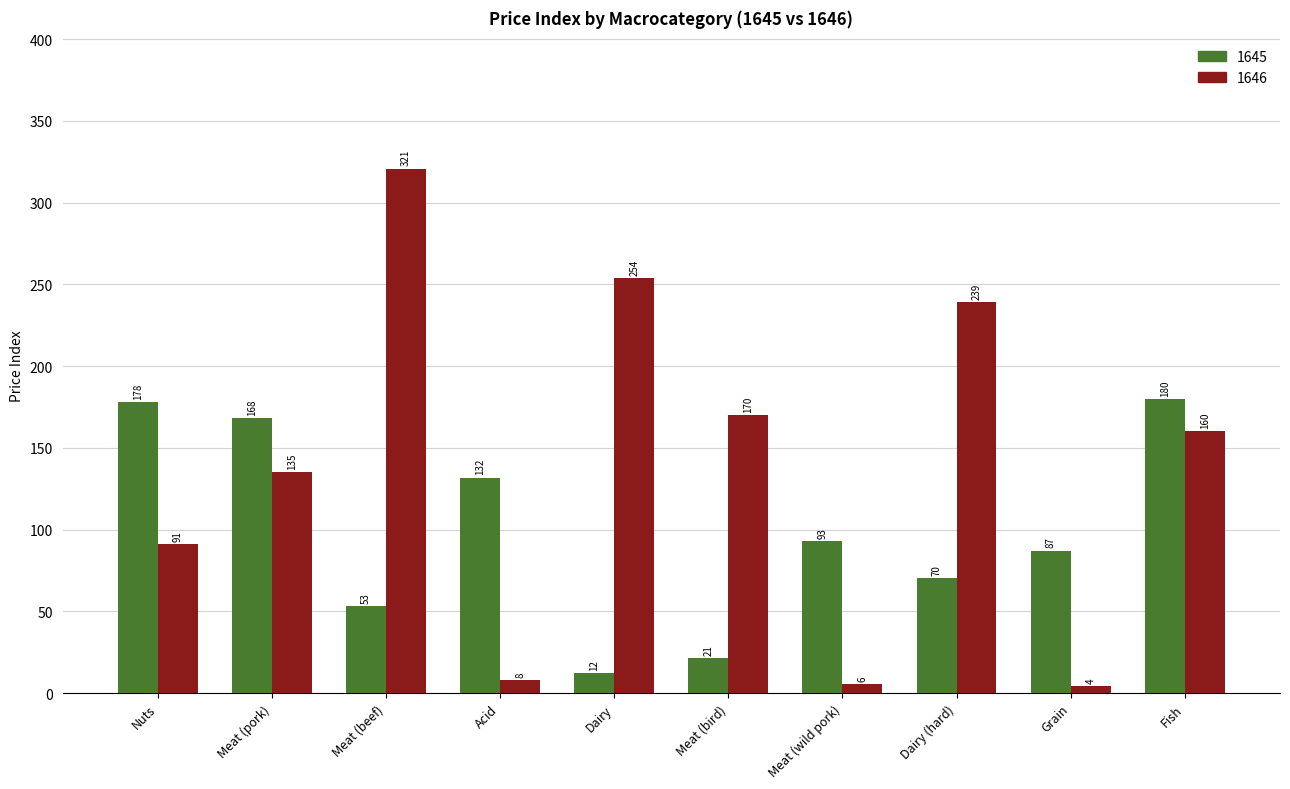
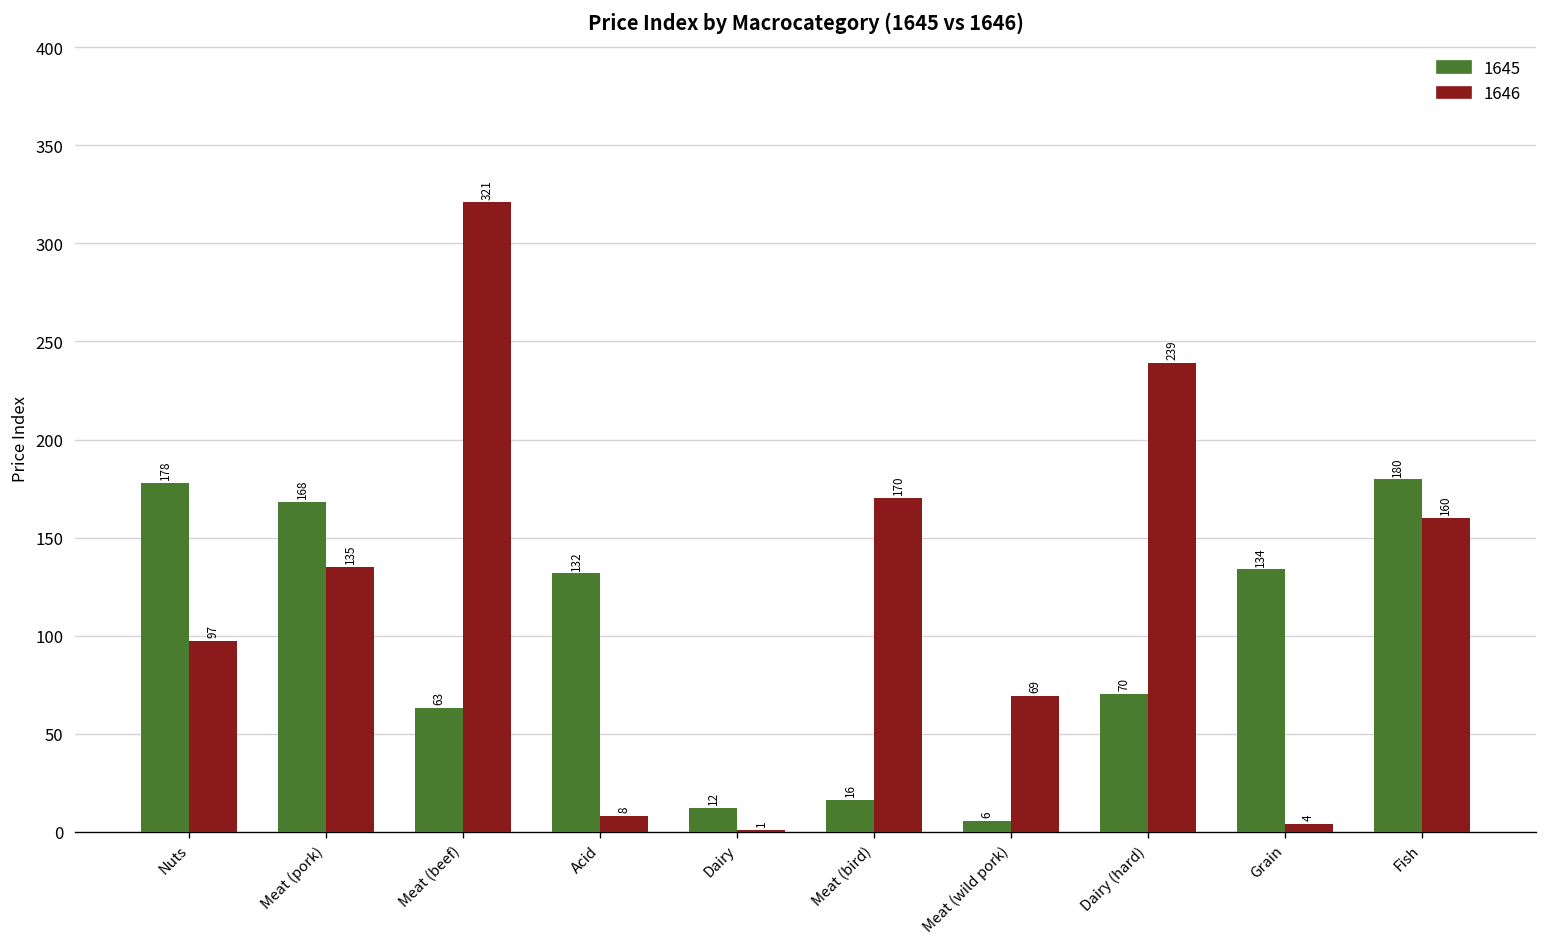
  {
    "1645": {
      "Nuts": 178,
      "Meat (pork)": 168,
-     "Meat (beef)": 53,
+     "Meat (beef)": 63,
      "Acid": 132,
      "Dairy": 12,
-     "Meat (bird)": 21,
-     "Meat (wild pork)": 93,
+     "Meat (bird)": 16,
+     "Meat (wild pork)": 6,
      "Dairy (hard)": 70,
-     "Grain": 87,
+     "Grain": 134,
      "Fish": 180
    },
    "1646": {
-     "Nuts": 91,
+     "Nuts": 97,
      "Meat (pork)": 135,
      "Meat (beef)": 321,
      "Acid": 8,
-     "Dairy": 254,
+     "Dairy": 1,
      "Meat (bird)": 170,
-     "Meat (wild pork)": 6,
+     "Meat (wild pork)": 69,
      "Dairy (hard)": 239,
      "Grain": 4,
      "Fish": 160
    }
  }
